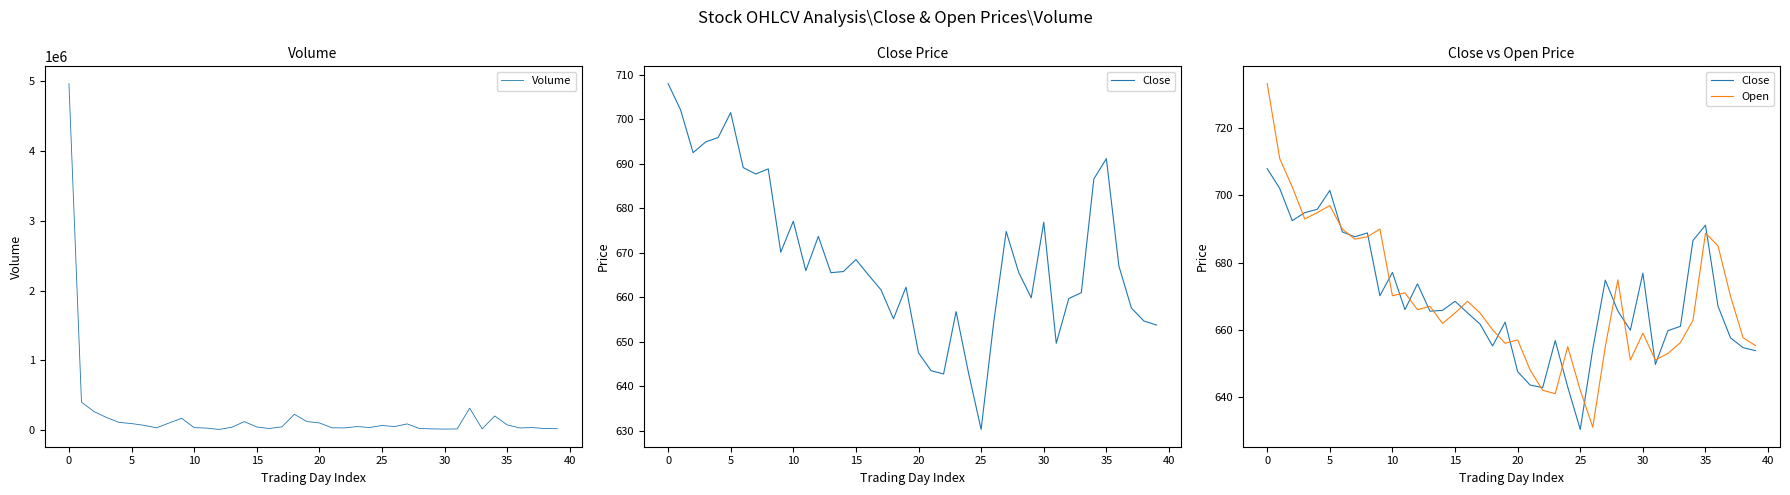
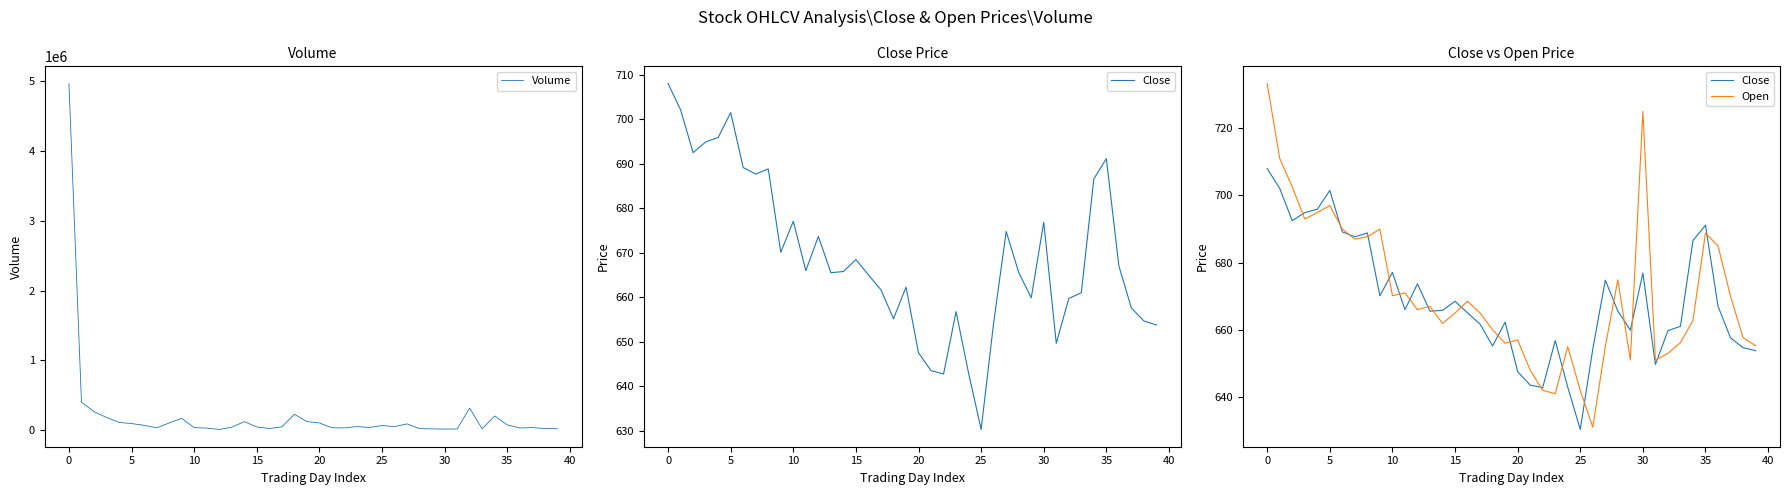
  {
    "Volume": {
      "0": 5000000,
      "5": 100000,
      "10": 0,
      "15": 0,
      "20": 100000,
      "25": 100000,
      "30": 0,
      "35": 100000
    },
    "Close Price": {
      "0": 708,
      "5": 702,
      "10": 677,
      "15": 669,
      "20": 648,
      "25": 630,
      "30": 677,
      "35": 691
    },
    "Close vs Open Price": {
      "Close": {
        "0": 708,
        "5": 702,
        "10": 677,
        "15": 669,
        "20": 648,
        "25": 630,
        "30": 677,
        "35": 691
      },
      "Open": {
        "0": 733,
        "5": 697,
        "10": 670,
        "15": 665,
        "20": 657,
        "25": 642,
-       "30": 659,
+       "30": 725,
        "35": 689
      }
    }
  }
